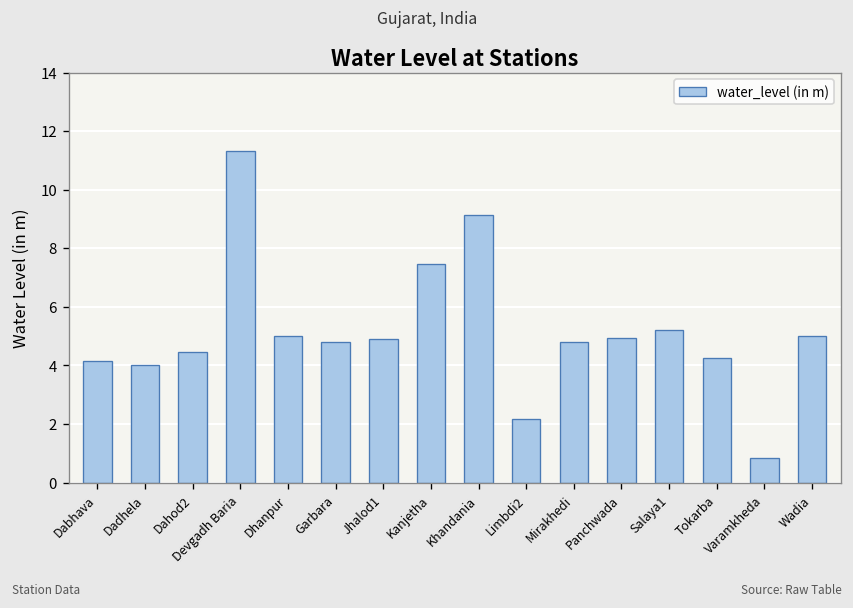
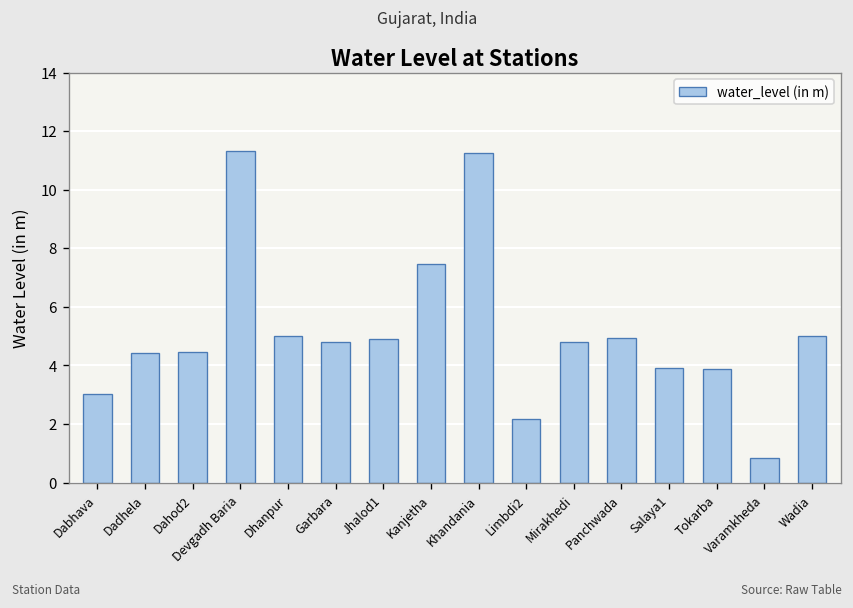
  {
-   "Dabhava": 4.1,
-   "Dadhela": 4.0,
+   "Dabhava": 3.0,
+   "Dadhela": 4.4,
    "Dahod2": 4.5,
    "Devgadh Baria": 11.3,
    "Dhanpur": 5.0,
    "Garbara": 4.8,
    "Jhalod1": 4.9,
    "Kanjetha": 7.5,
-   "Khandania": 9.1,
+   "Khandania": 11.2,
    "Limbdi2": 2.2,
    "Mirakhedi": 4.8,
    "Panchwada": 5.0,
-   "Salaya1": 5.2,
-   "Tokarba": 4.3,
+   "Salaya1": 3.9,
+   "Tokarba": 3.9,
    "Varamkheda": 0.8,
    "Wadia": 5.0
  }
